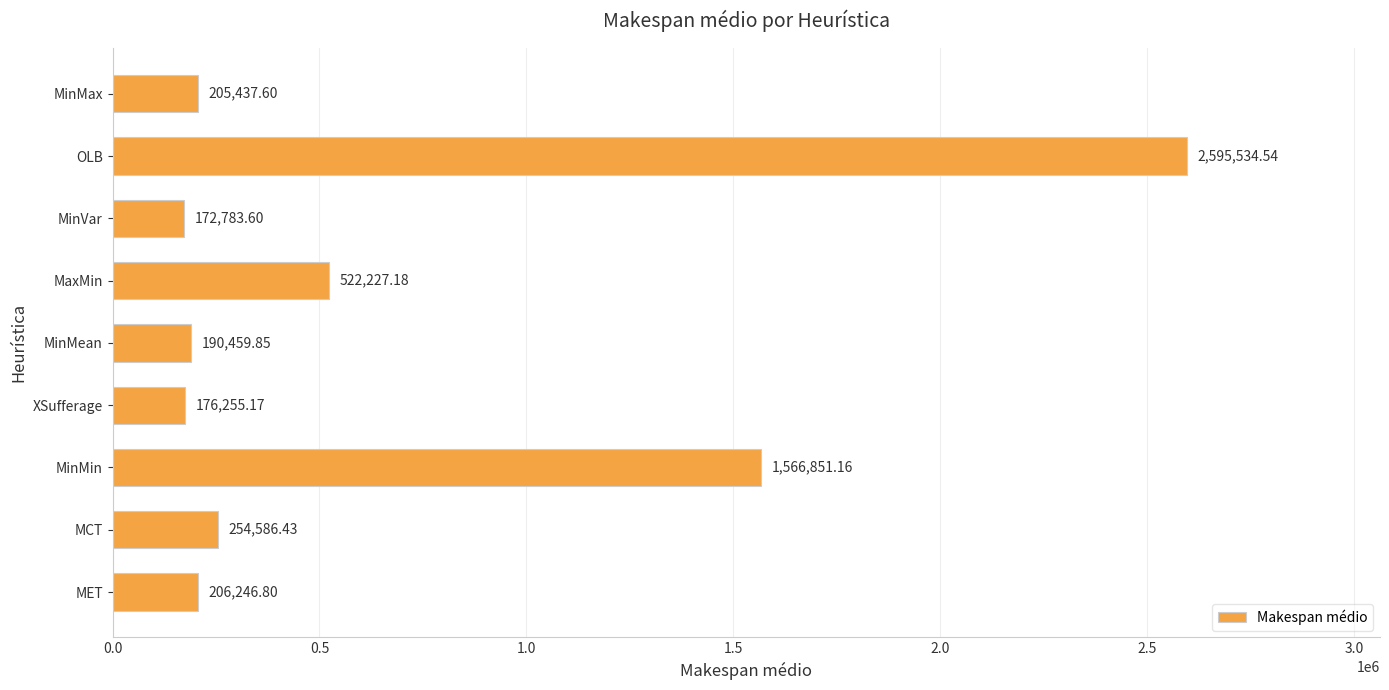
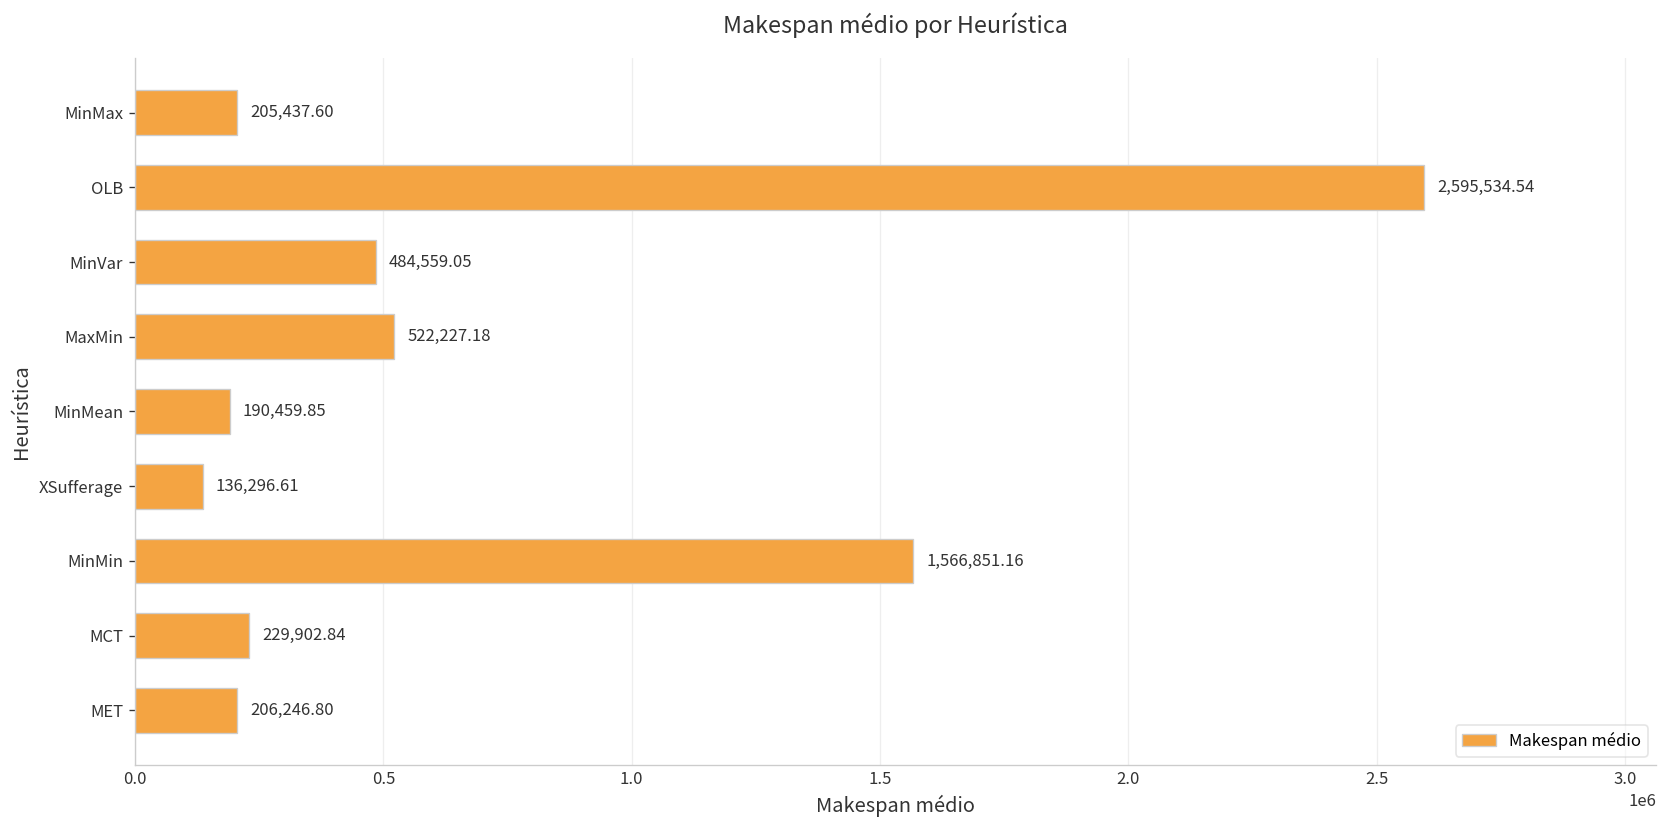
  {
    "MinMax": "205,437.60",
    "OLB": "2,595,534.54",
-   "MinVar": "172,783.60",
+   "MinVar": "484,559.05",
    "MaxMin": "522,227.18",
    "MinMean": "190,459.85",
-   "XSufferage": "176,255.17",
+   "XSufferage": "136,296.61",
    "MinMin": "1,566,851.16",
-   "MCT": "254,586.43",
+   "MCT": "229,902.84",
    "MET": "206,246.80"
  }
